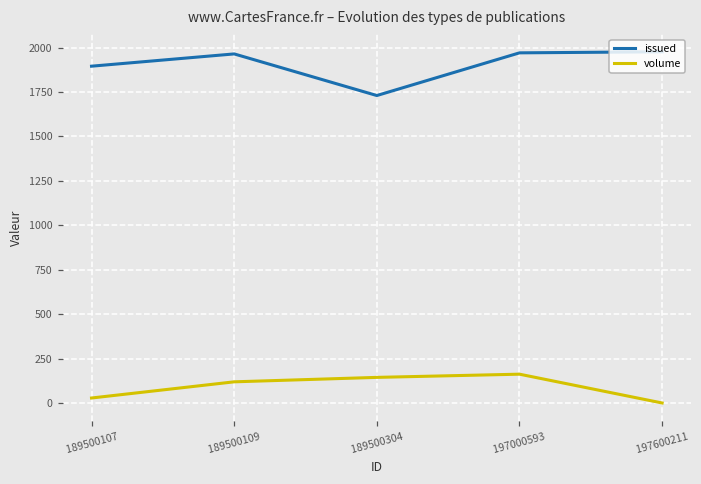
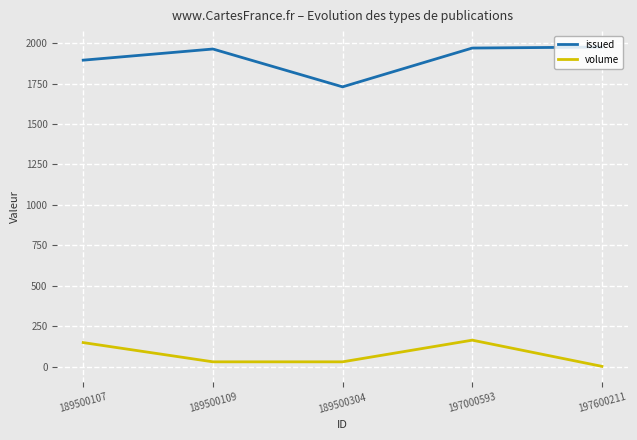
  {
    "issued": {
      "189500107": 1900,
      "189500109": 1960,
      "189500304": 1730,
      "197000593": 1970
    },
    "volume": {
-     "189500107": 30,
-     "189500109": 120,
-     "189500304": 150,
+     "189500107": 150,
+     "189500109": 30,
+     "189500304": 30,
      "197000593": 160,
      "197600211": 0
    }
  }
